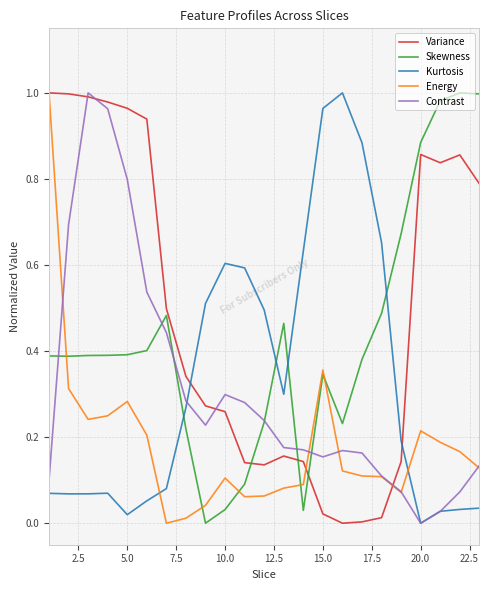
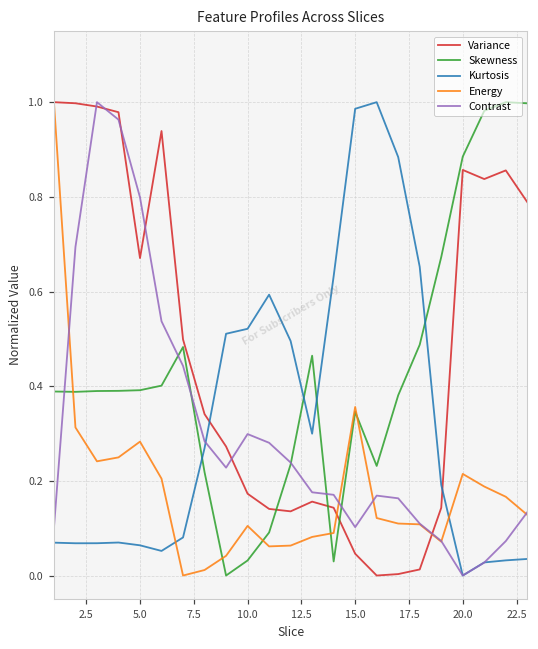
  {
    "Variance": {
-     "5.0": 0.96,
-     "10.0": 0.26,
-     "15.0": 0.02,
+     "5.0": 0.67,
+     "10.0": 0.17,
+     "15.0": 0.05,
      "20.0": 0.86
    },
    "Skewness": {
      "5.0": 0.39,
      "10.0": 0.03,
      "15.0": 0.35,
      "20.0": 0.88
    },
    "Kurtosis": {
-     "5.0": 0.02,
-     "10.0": 0.60,
-     "15.0": 0.96
+     "5.0": 0.06,
+     "10.0": 0.52,
+     "15.0": 0.99
    },
    "Energy": {
      "5.0": 0.28,
      "10.0": 0.10,
      "15.0": 0.36,
      "20.0": 0.21
    },
    "Contrast": {
      "5.0": 0.80,
      "10.0": 0.30,
-     "15.0": 0.15
+     "15.0": 0.10
    }
  }
